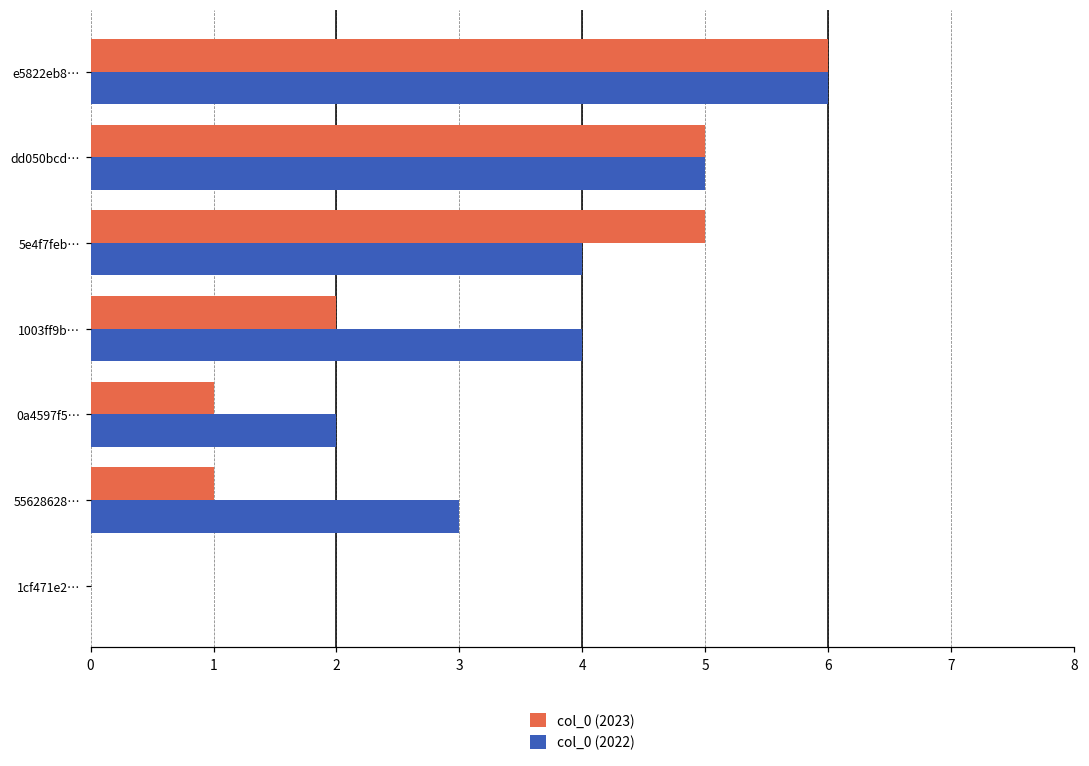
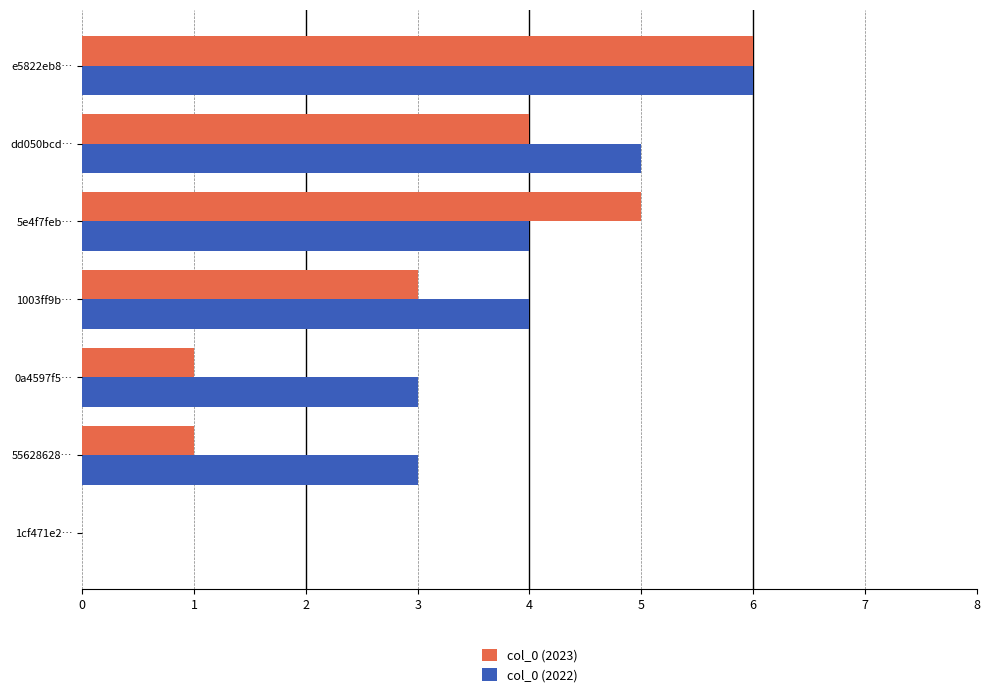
  {
    "col_0 (2023)": {
      "e5822eb8…": 6,
-     "dd050bcd…": 5,
+     "dd050bcd…": 4,
      "5e4f7feb…": 5,
-     "1003ff9b…": 2,
+     "1003ff9b…": 3,
      "0a4597f5…": 1,
      "55628628…": 1,
      "1cf471e2…": 0
    },
    "col_0 (2022)": {
      "e5822eb8…": 6,
      "dd050bcd…": 5,
      "5e4f7feb…": 4,
      "1003ff9b…": 4,
-     "0a4597f5…": 2,
+     "0a4597f5…": 3,
      "55628628…": 3,
      "1cf471e2…": 0
    }
  }
